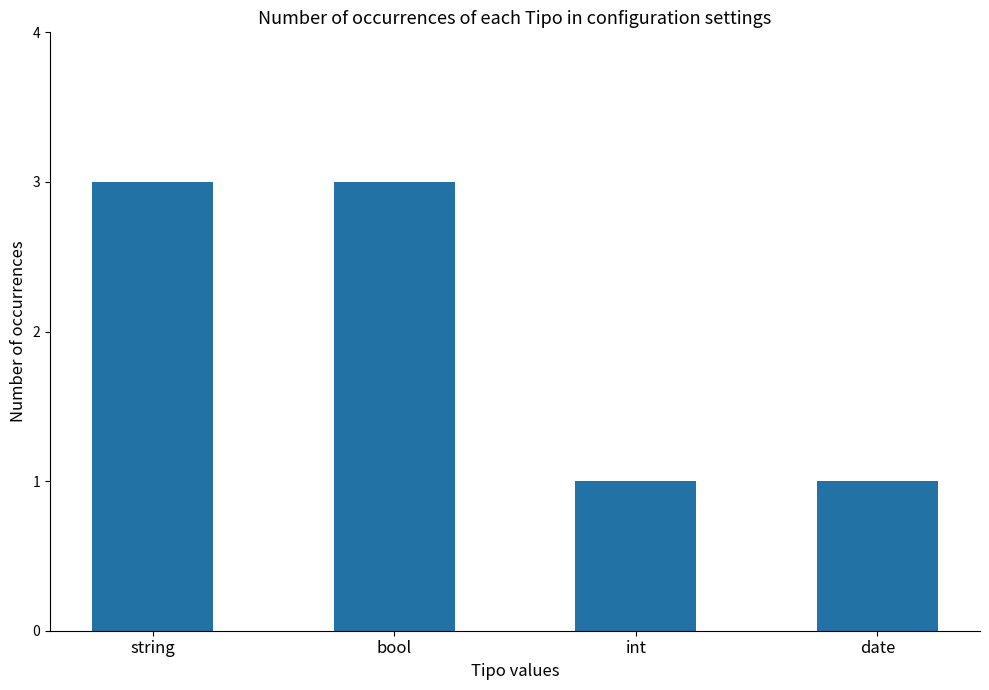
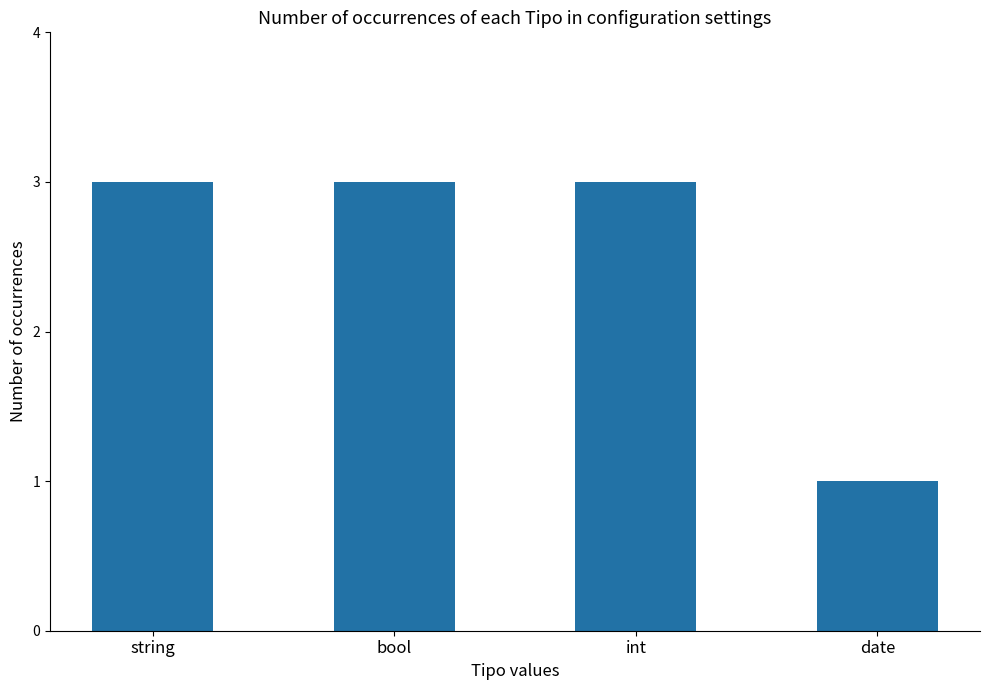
  {
    "string": 3,
    "bool": 3,
-   "int": 1,
+   "int": 3,
    "date": 1
  }
